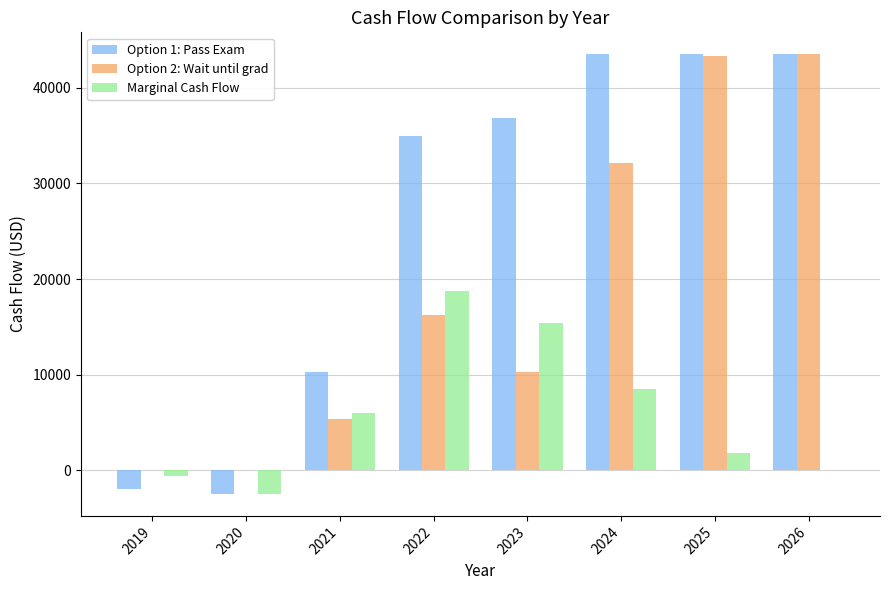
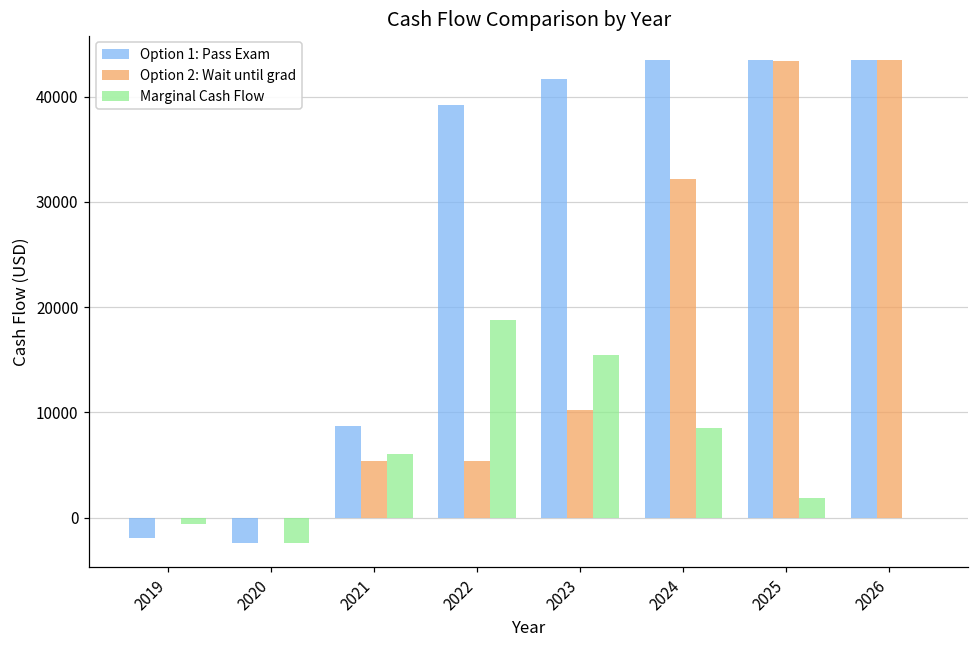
  {
    "Option 1: Pass Exam": {
      "2019": -2000,
      "2020": -2000,
-     "2021": 10000,
-     "2022": 35000,
-     "2023": 37000,
+     "2021": 9000,
+     "2022": 39000,
+     "2023": 42000,
      "2024": 43000,
      "2025": 43000,
      "2026": 43000
    },
    "Option 2: Wait until grad": {
      "2019": 0,
      "2020": 0,
      "2021": 5000,
-     "2022": 16000,
+     "2022": 5000,
      "2023": 10000,
      "2024": 32000,
      "2025": 43000,
      "2026": 43000
    },
    "Marginal Cash Flow": {
      "2019": -1000,
      "2020": -2000,
      "2021": 6000,
      "2022": 19000,
      "2023": 15000,
      "2024": 8000,
      "2025": 2000,
      "2026": 0
    }
  }
